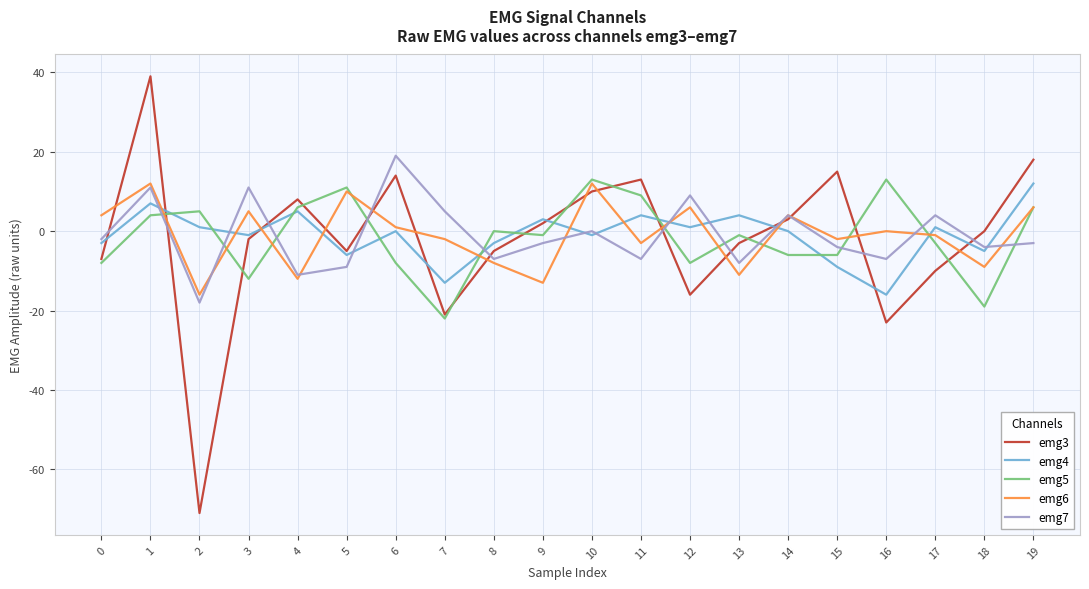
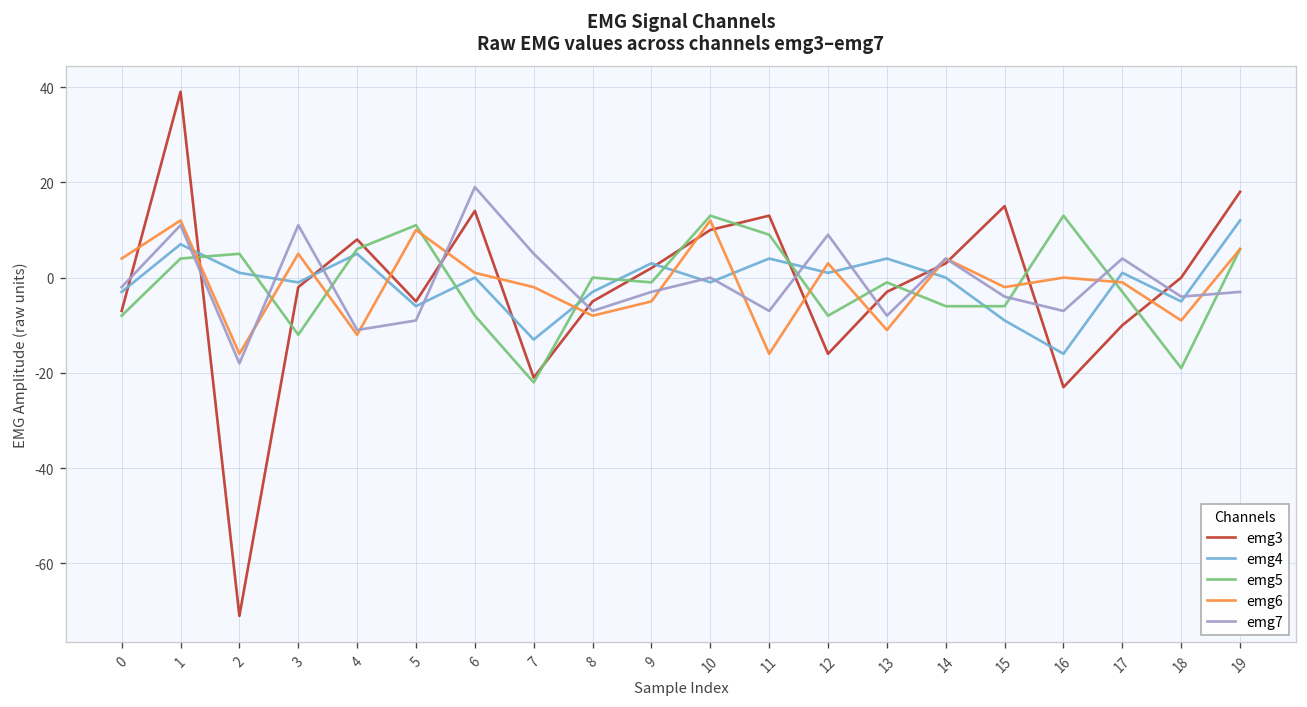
  {
    "emg3": {
      "0": -7,
      "1": 39,
      "2": -71,
      "3": -2,
      "4": 8,
      "5": -5,
      "6": 14,
      "7": -21,
      "8": -5,
      "9": 2,
      "10": 10,
      "11": 13,
      "12": -16,
      "13": -3,
      "14": 3,
      "15": 15,
      "16": -23,
      "17": -10,
      "18": 0,
      "19": 18
    },
    "emg5": {
      "0": -8,
      "1": 4,
      "2": 5,
      "3": -12,
      "4": 6,
      "5": 11,
      "6": -8,
      "7": -22,
      "8": 0,
      "9": -1,
      "10": 13,
      "11": 9,
      "12": -8,
      "13": -1,
      "14": -6,
      "15": -6,
      "16": 13,
      "17": -3,
      "18": -19
    },
    "emg6": {
      "0": 4,
      "1": 12,
      "2": -16,
      "3": 5,
      "4": -12,
      "5": 10,
      "6": 1,
      "7": -2,
      "8": -8,
-     "9": -13,
+     "9": -5,
      "10": 12,
-     "11": -3,
-     "12": 6,
+     "11": -16,
+     "12": 3,
      "13": -11,
      "15": -2,
      "16": 0,
      "17": -1,
      "18": -9
    }
  }
